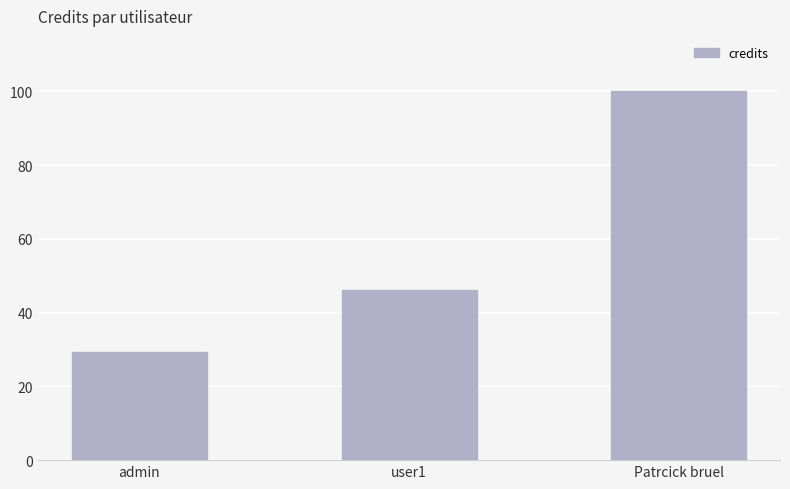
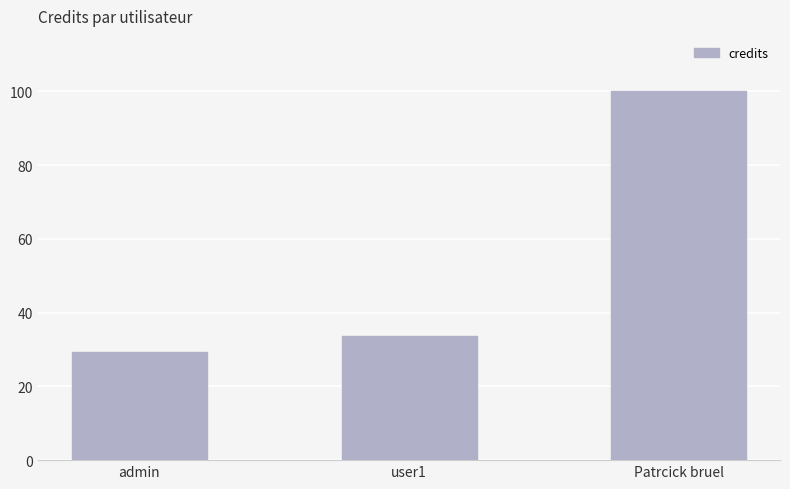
  {
    "admin": 29,
-   "user1": 46,
+   "user1": 34,
    "Patrcick bruel": 100
  }
